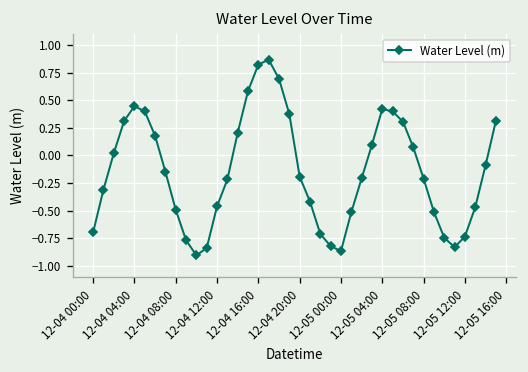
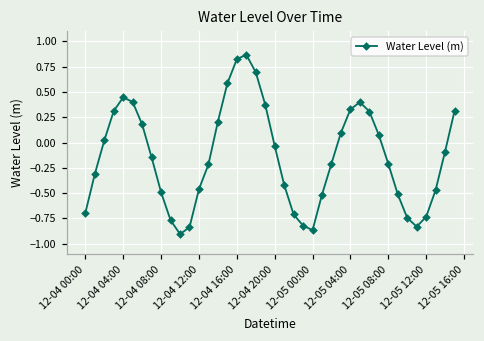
  {
    "12-04 00:00": -0.7,
    "12-04 04:00": 0.4,
    "12-04 08:00": -0.5,
    "12-04 12:00": -0.5,
    "12-04 16:00": 0.8,
-   "12-04 20:00": -0.2,
+   "12-04 20:00": 0.0,
    "12-05 00:00": -0.9,
-   "12-05 04:00": 0.4,
+   "12-05 04:00": 0.3,
    "12-05 08:00": -0.2,
    "12-05 12:00": -0.7
  }
